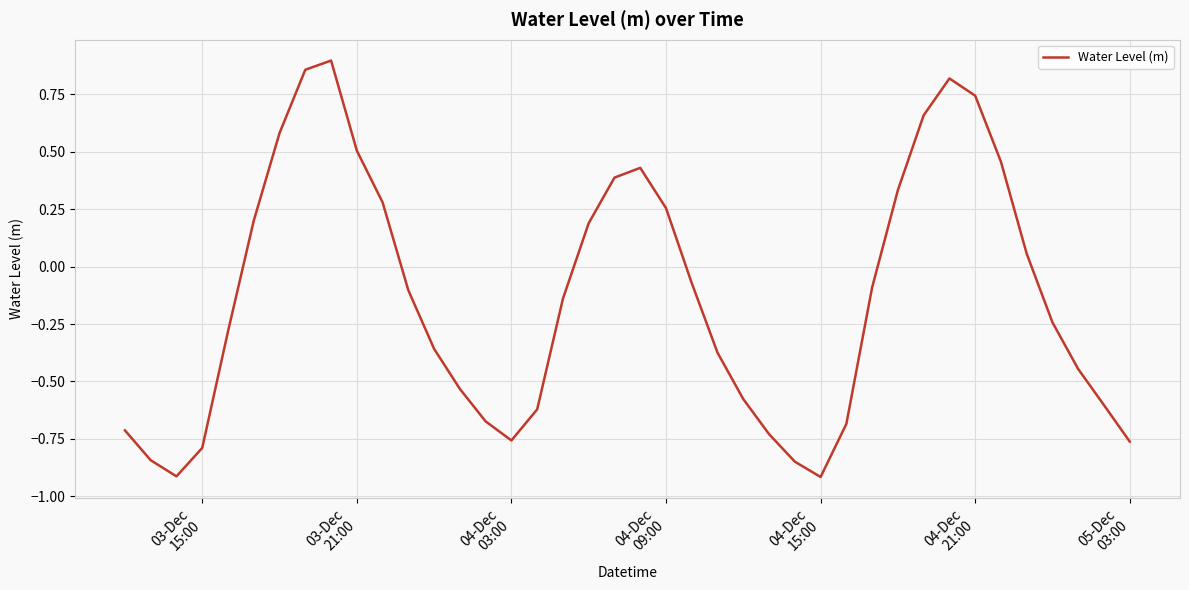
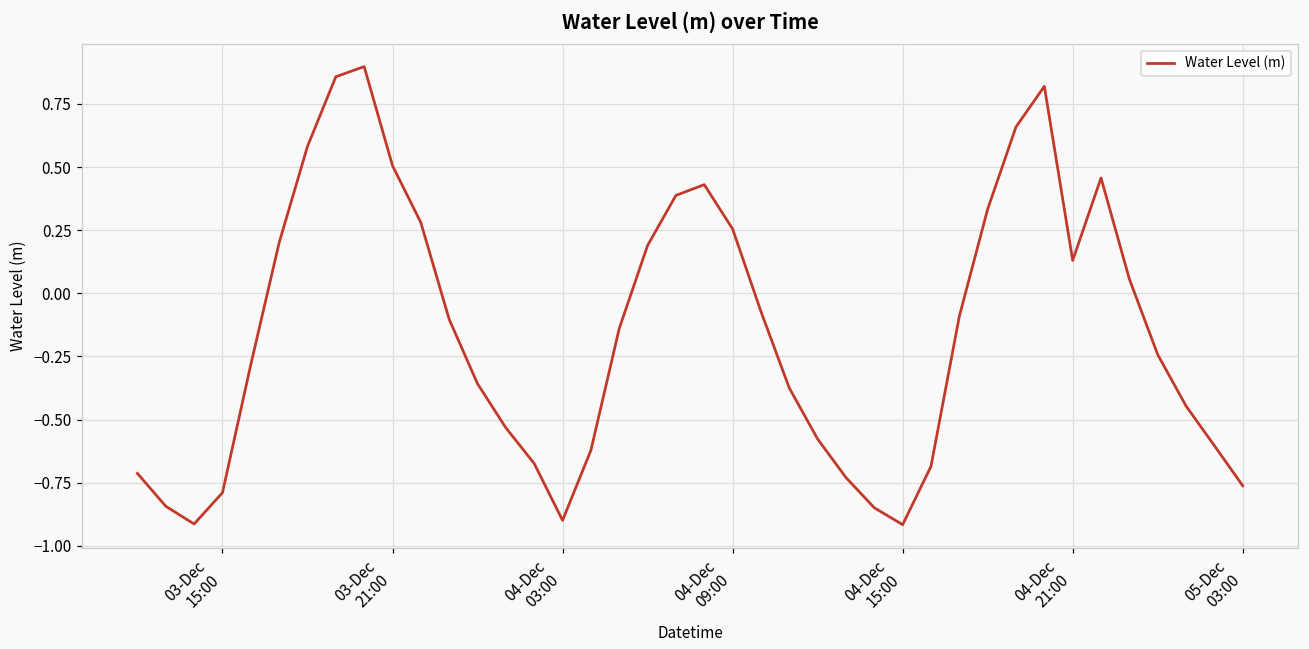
  {
    "03-Dec 15:00": -0.79,
    "03-Dec 21:00": 0.51,
-   "04-Dec 03:00": -0.76,
+   "04-Dec 03:00": -0.90,
    "04-Dec 09:00": 0.25,
    "04-Dec 15:00": -0.92,
-   "04-Dec 21:00": 0.74,
+   "04-Dec 21:00": 0.13,
    "05-Dec 03:00": -0.76
  }
